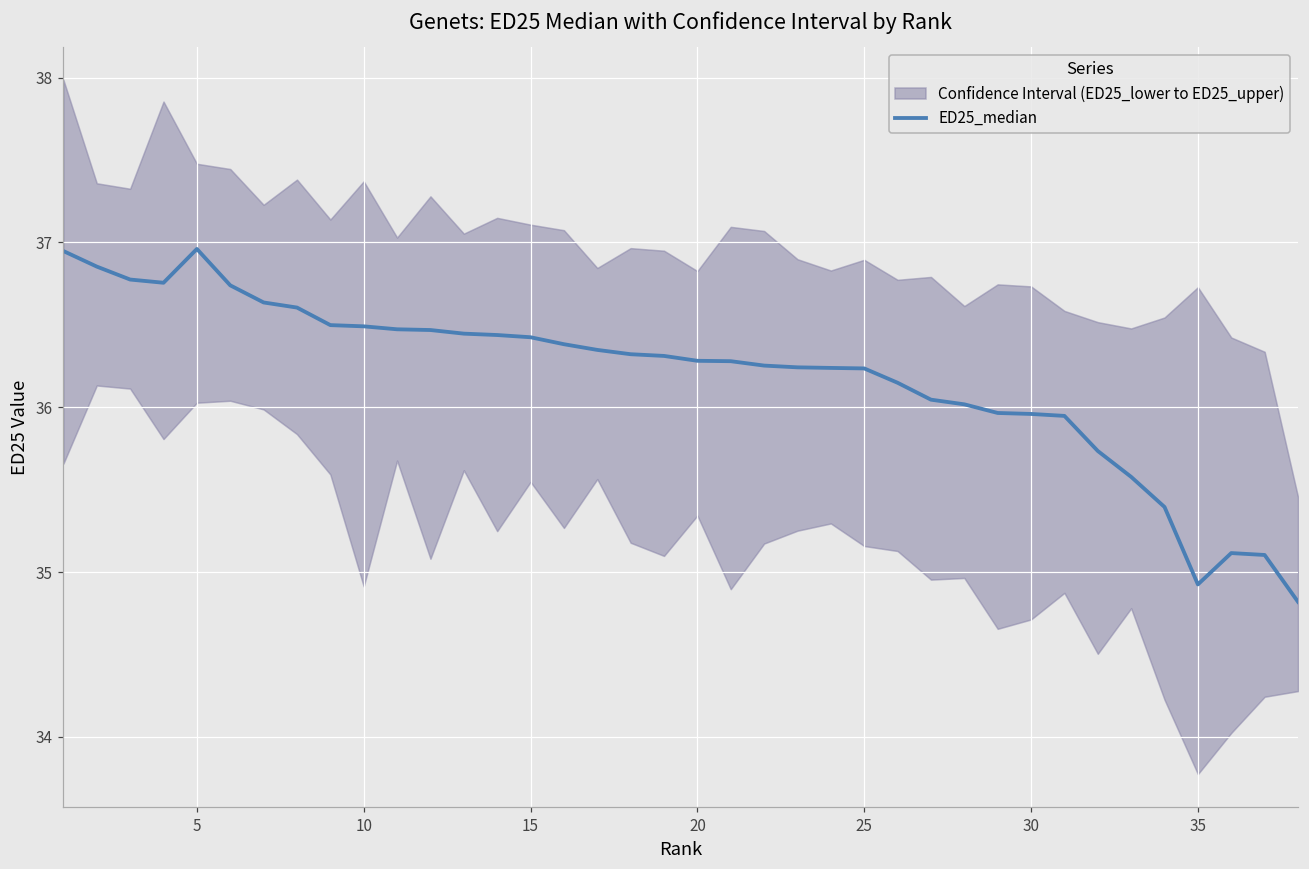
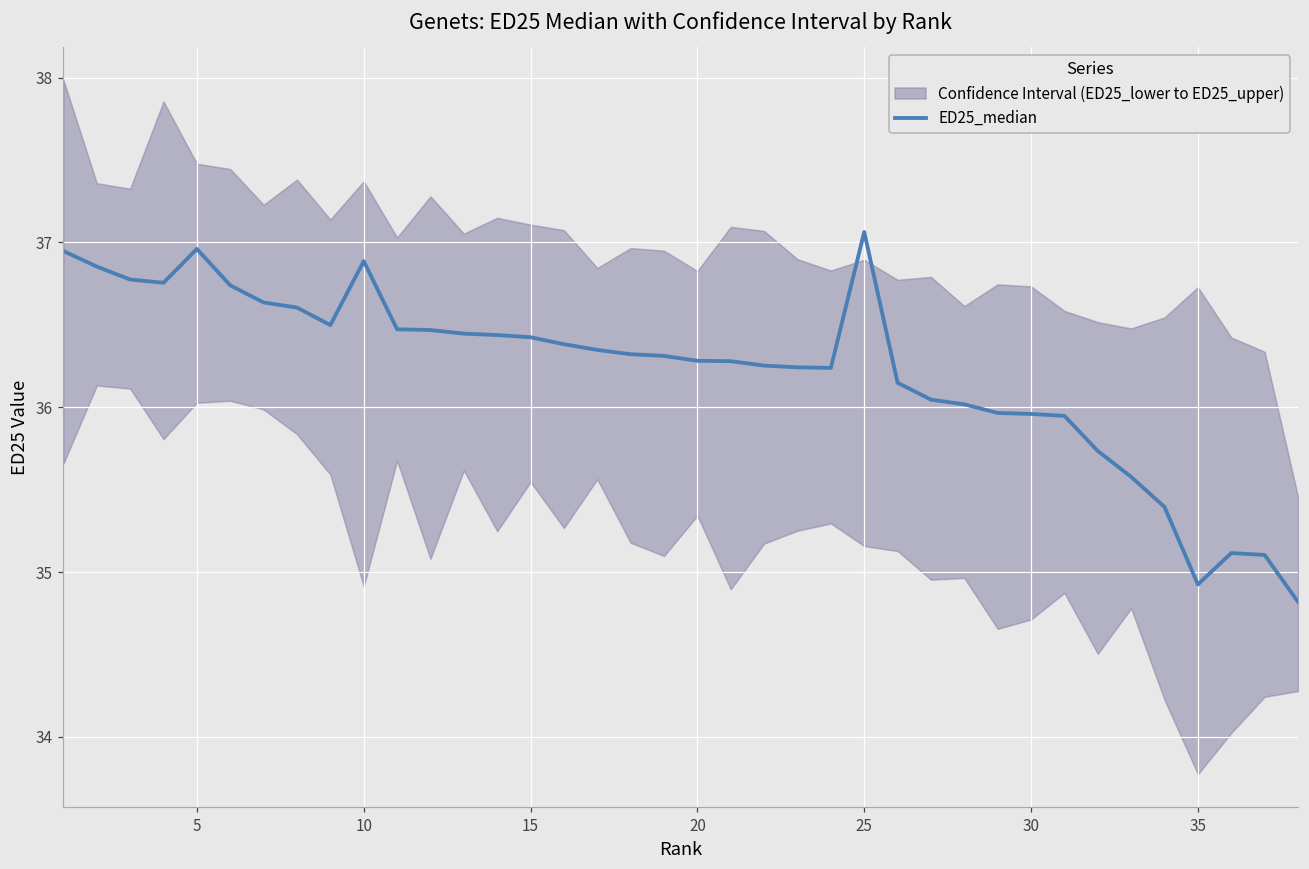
  {
    "ED25_median": {
      "5": 36.96,
-     "10": 36.49,
+     "10": 36.89,
      "15": 36.42,
      "20": 36.28,
-     "25": 36.24,
+     "25": 37.06,
      "30": 35.96,
      "35": 34.93
    }
  }
